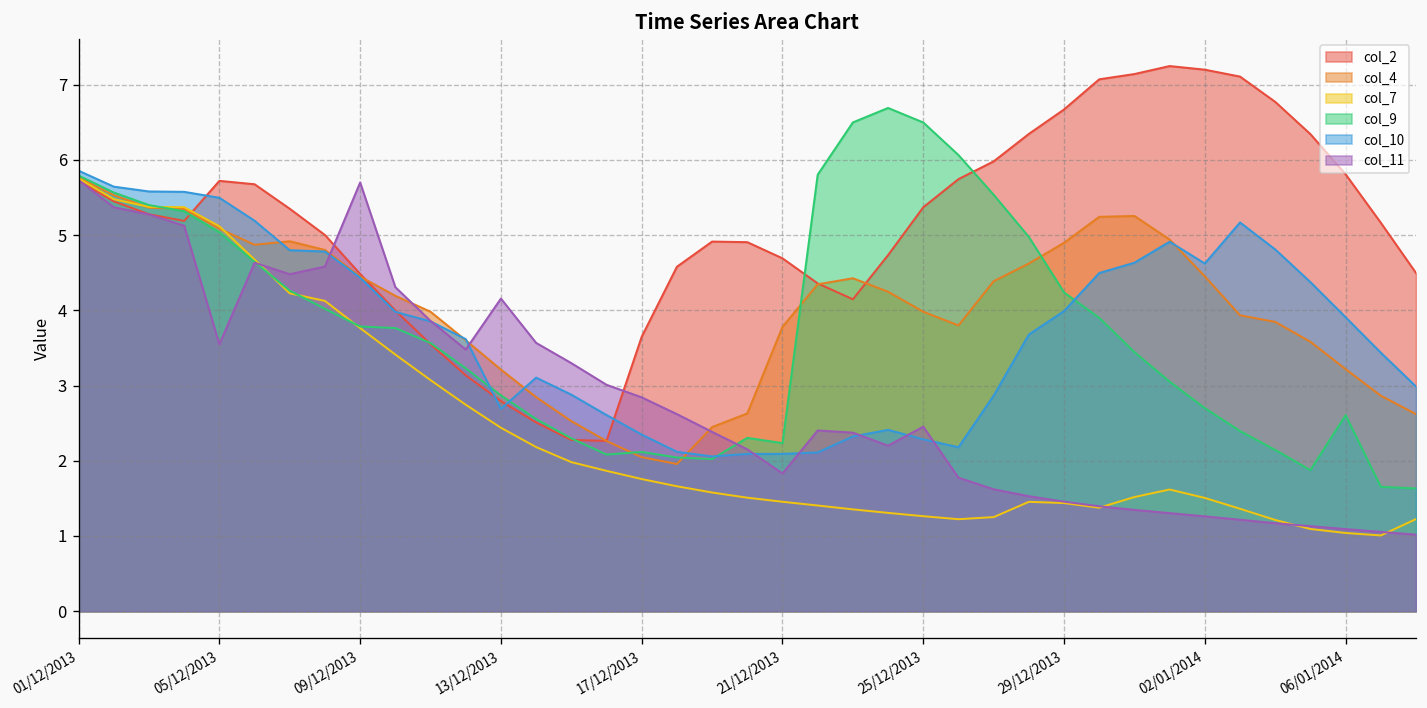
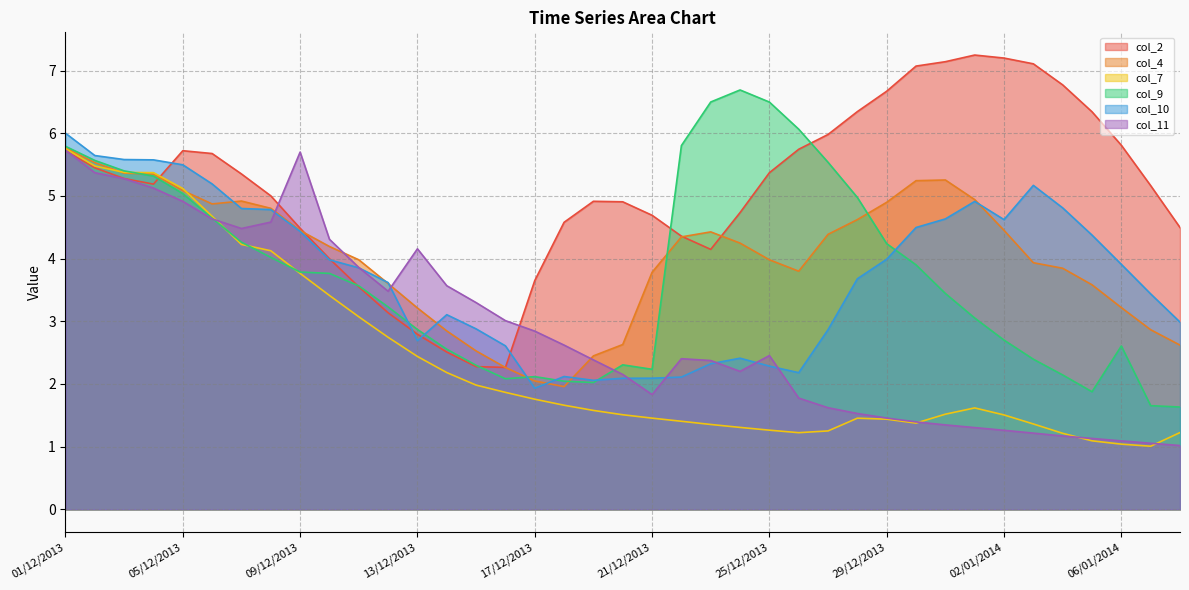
  {
    "col_9": {
      "05/12/2013": 5.0,
      "13/12/2013": 2.9,
      "17/12/2013": 2.1,
      "21/12/2013": 2.2,
      "25/12/2013": 6.5,
      "29/12/2013": 4.2,
      "02/01/2014": 2.7,
      "06/01/2014": 2.6
    },
    "col_10": {
-     "01/12/2013": 5.9,
+     "01/12/2013": 6.0,
      "05/12/2013": 5.5,
      "13/12/2013": 2.7,
-     "17/12/2013": 2.3,
+     "17/12/2013": 1.9,
      "21/12/2013": 2.1,
      "25/12/2013": 2.3,
      "29/12/2013": 4.0,
      "02/01/2014": 4.6,
      "06/01/2014": 3.9
    },
    "col_11": {
-     "05/12/2013": 3.5,
+     "05/12/2013": 4.9,
      "09/12/2013": 5.7,
      "13/12/2013": 4.2,
      "17/12/2013": 2.8,
      "21/12/2013": 1.8,
      "25/12/2013": 2.5,
      "02/01/2014": 1.3,
      "06/01/2014": 1.1
    }
  }
